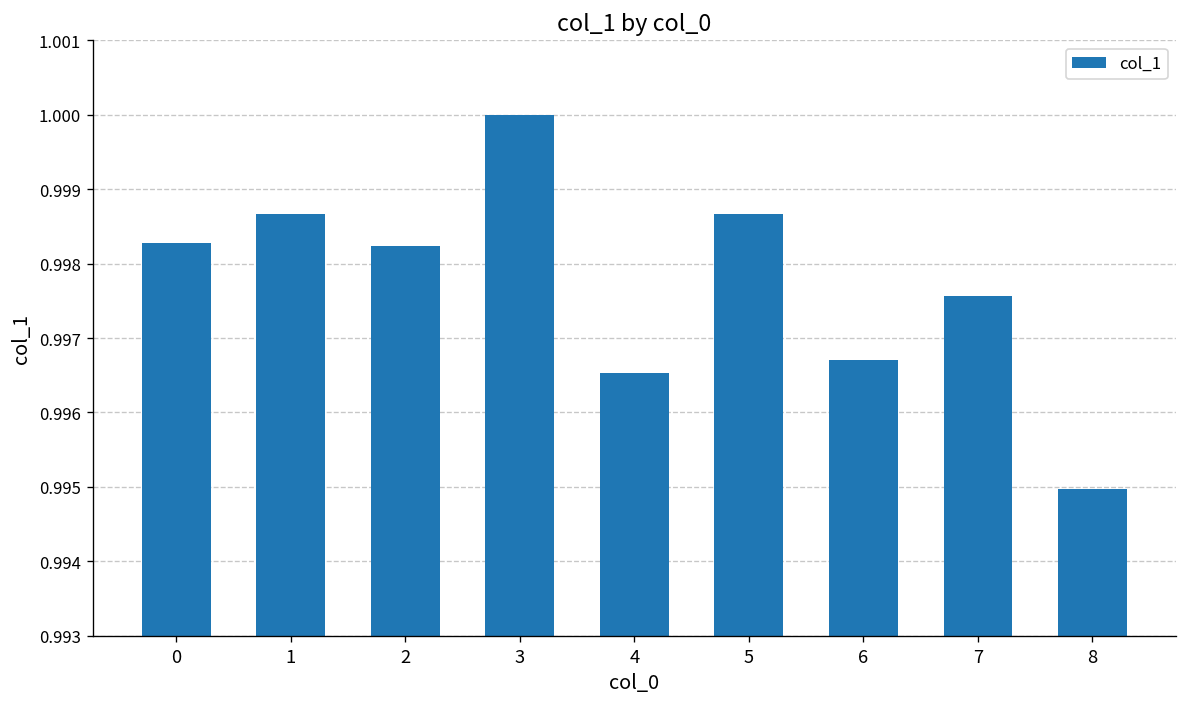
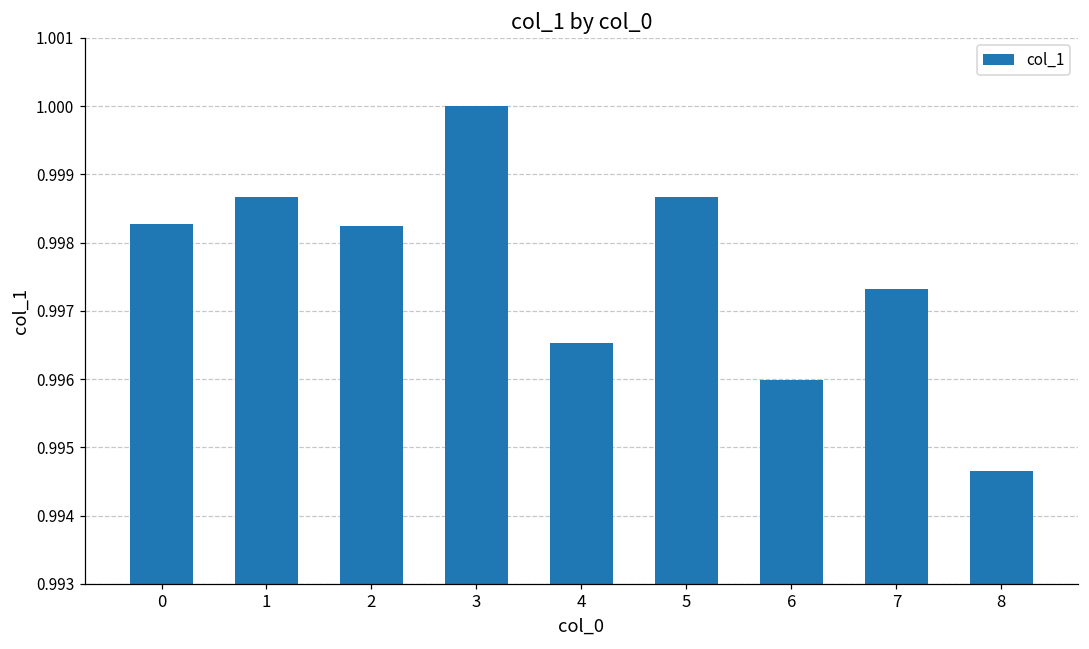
  {
    "0": 0.9983,
    "1": 0.9987,
    "2": 0.9982,
    "3": 1.0000,
    "4": 0.9965,
    "5": 0.9987,
-   "6": 0.9967,
-   "7": 0.9976,
-   "8": 0.9950
+   "6": 0.9960,
+   "7": 0.9973,
+   "8": 0.9947
  }
